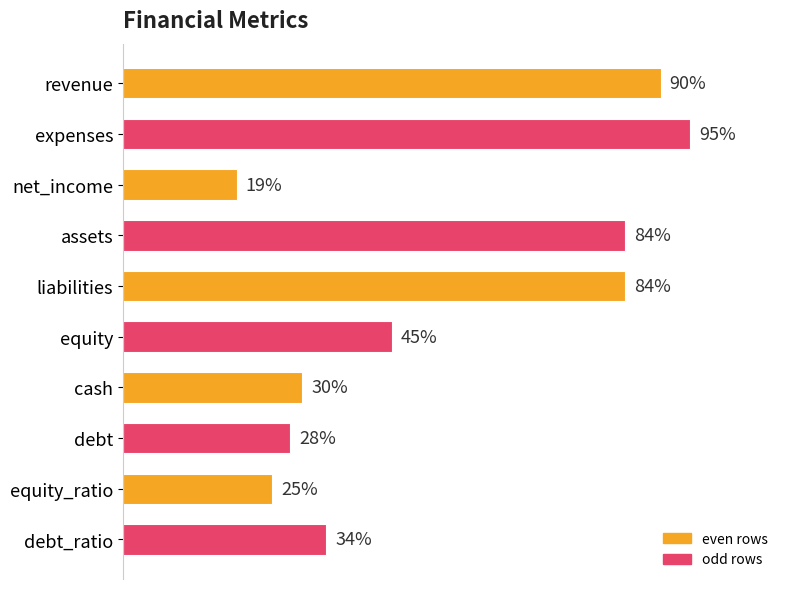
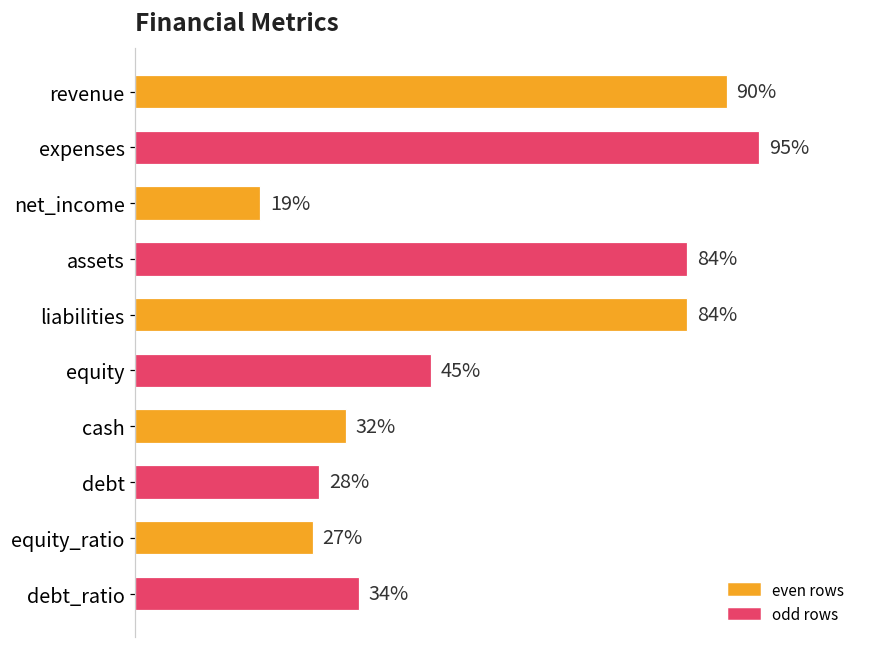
  {
    "revenue": "90%",
    "expenses": "95%",
    "net_income": "19%",
    "assets": "84%",
    "liabilities": "84%",
    "equity": "45%",
-   "cash": "30%",
+   "cash": "32%",
    "debt": "28%",
-   "equity_ratio": "25%",
+   "equity_ratio": "27%",
    "debt_ratio": "34%"
  }
